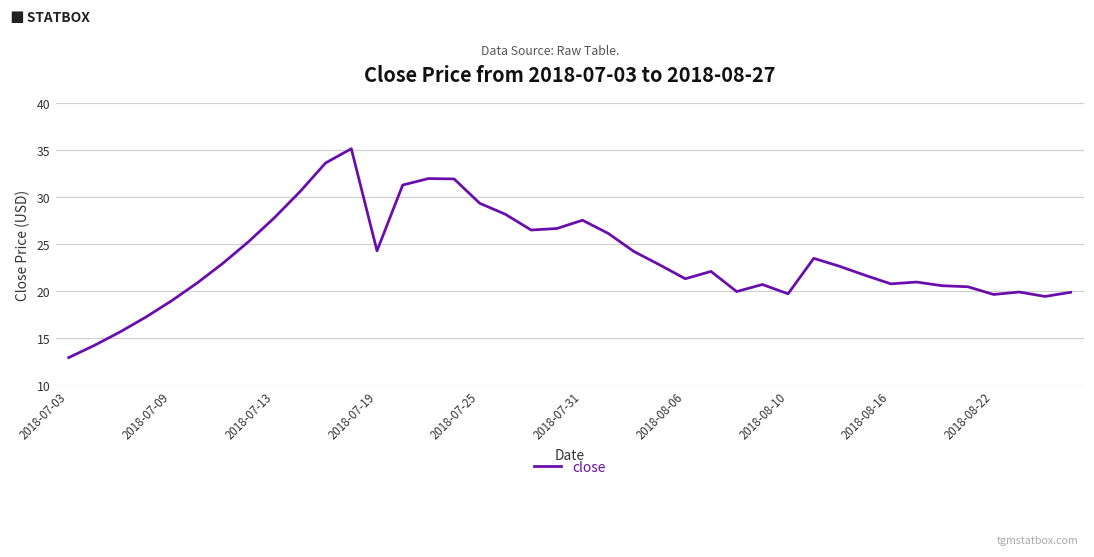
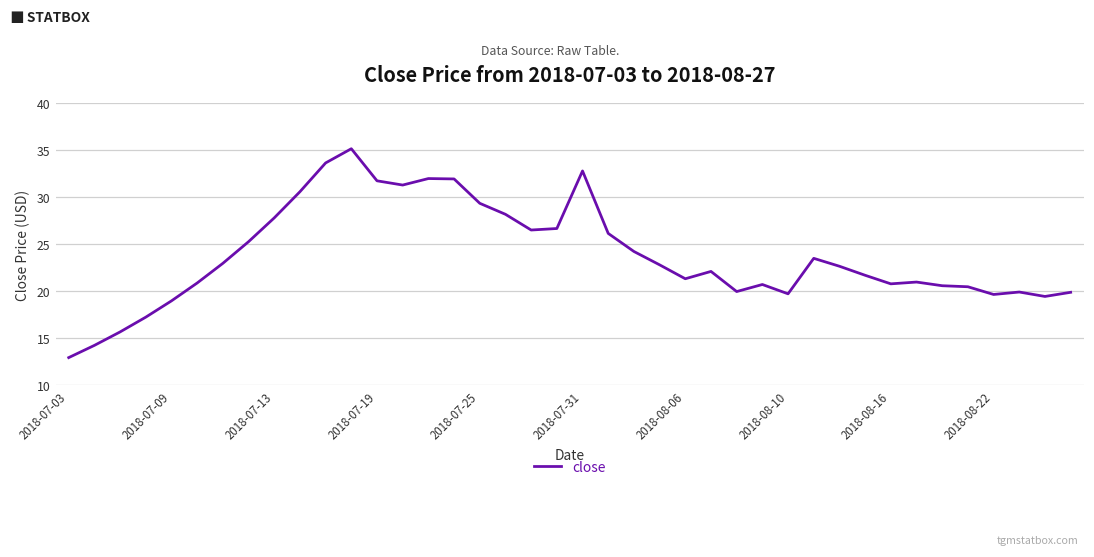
  {
    "2018-07-03": 13,
    "2018-07-09": 19,
    "2018-07-13": 28,
-   "2018-07-19": 24,
+   "2018-07-19": 32,
    "2018-07-25": 29,
-   "2018-07-31": 28,
+   "2018-07-31": 33,
    "2018-08-06": 21,
    "2018-08-10": 20,
    "2018-08-16": 21,
    "2018-08-22": 20
  }
